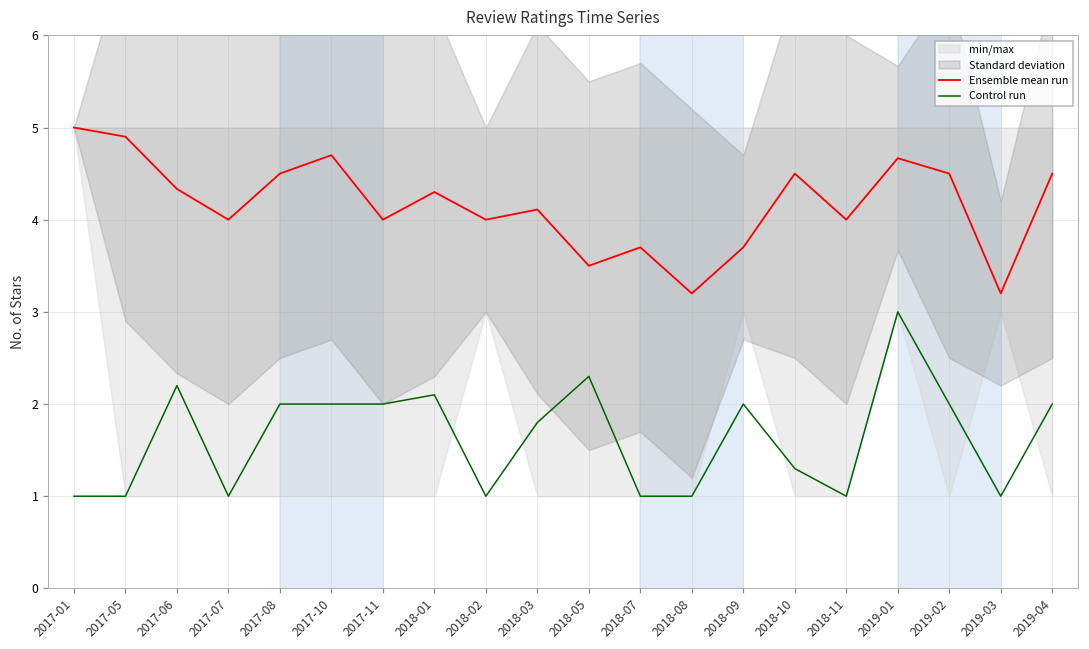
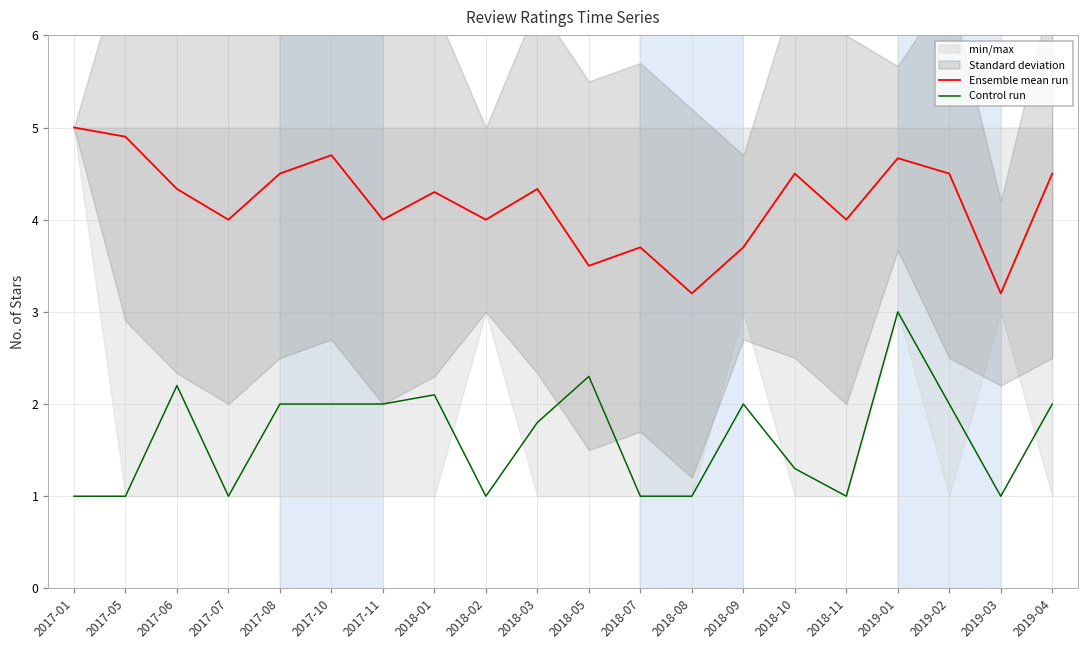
  {
    "Ensemble mean run": {
      "2017-05": 4.9,
      "2017-06": 4.3,
      "2017-07": 4.0,
      "2017-08": 4.5,
      "2017-10": 4.7,
      "2017-11": 4.0,
      "2018-01": 4.3,
      "2018-02": 4.0,
-     "2018-03": 4.1,
+     "2018-03": 4.3,
      "2018-05": 3.5,
      "2018-07": 3.7,
      "2018-08": 3.2,
      "2018-09": 3.7,
      "2018-10": 4.5,
      "2018-11": 4.0,
      "2019-01": 4.7,
      "2019-02": 4.5,
      "2019-03": 3.2,
      "2019-04": 4.5
    },
    "Control run": {
      "2017-01": 1.0,
      "2017-05": 1.0,
      "2017-06": 2.2,
      "2017-07": 1.0,
      "2017-08": 2.0,
      "2017-10": 2.0,
      "2017-11": 2.0,
      "2018-01": 2.1,
      "2018-02": 1.0,
      "2018-03": 1.8,
      "2018-05": 2.3,
      "2018-07": 1.0,
      "2018-08": 1.0,
      "2018-09": 2.0,
      "2018-10": 1.3,
      "2018-11": 1.0,
      "2019-01": 3.0,
      "2019-02": 2.0,
      "2019-03": 1.0,
      "2019-04": 2.0
    }
  }
